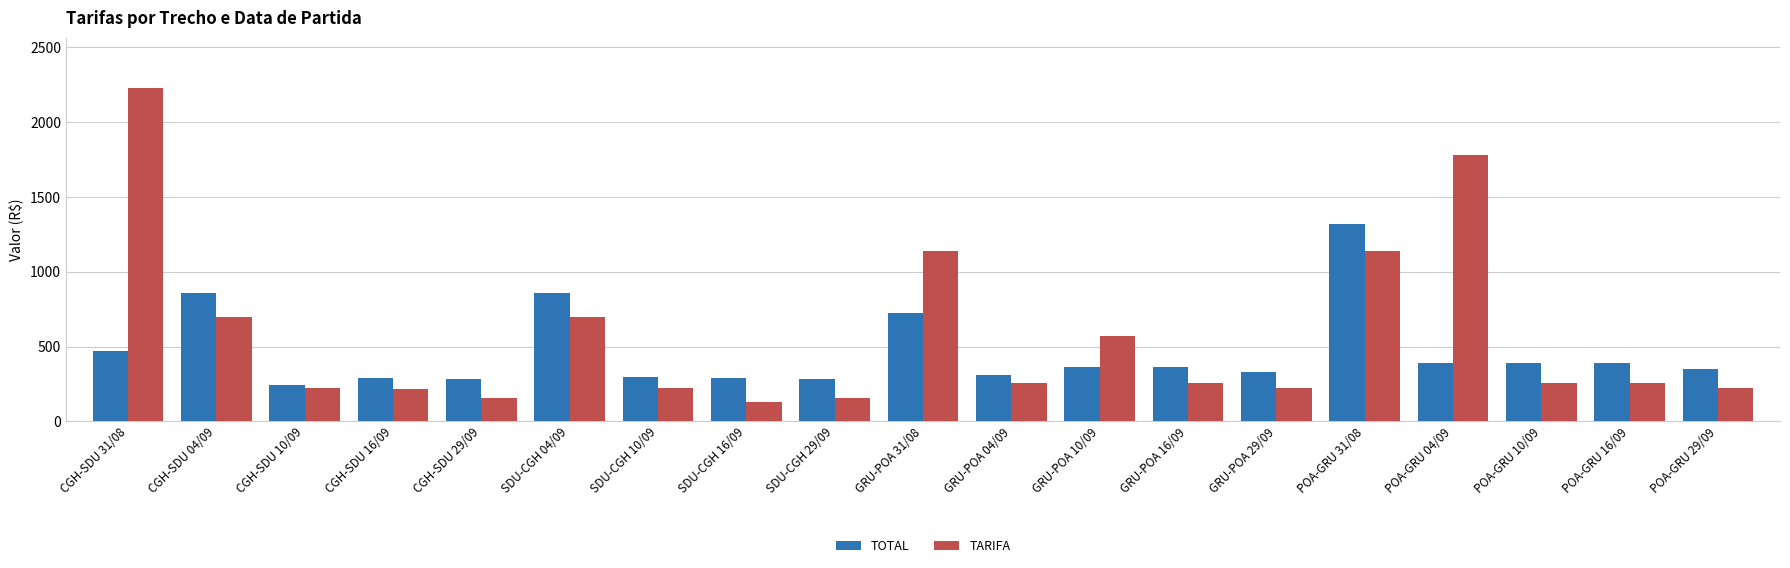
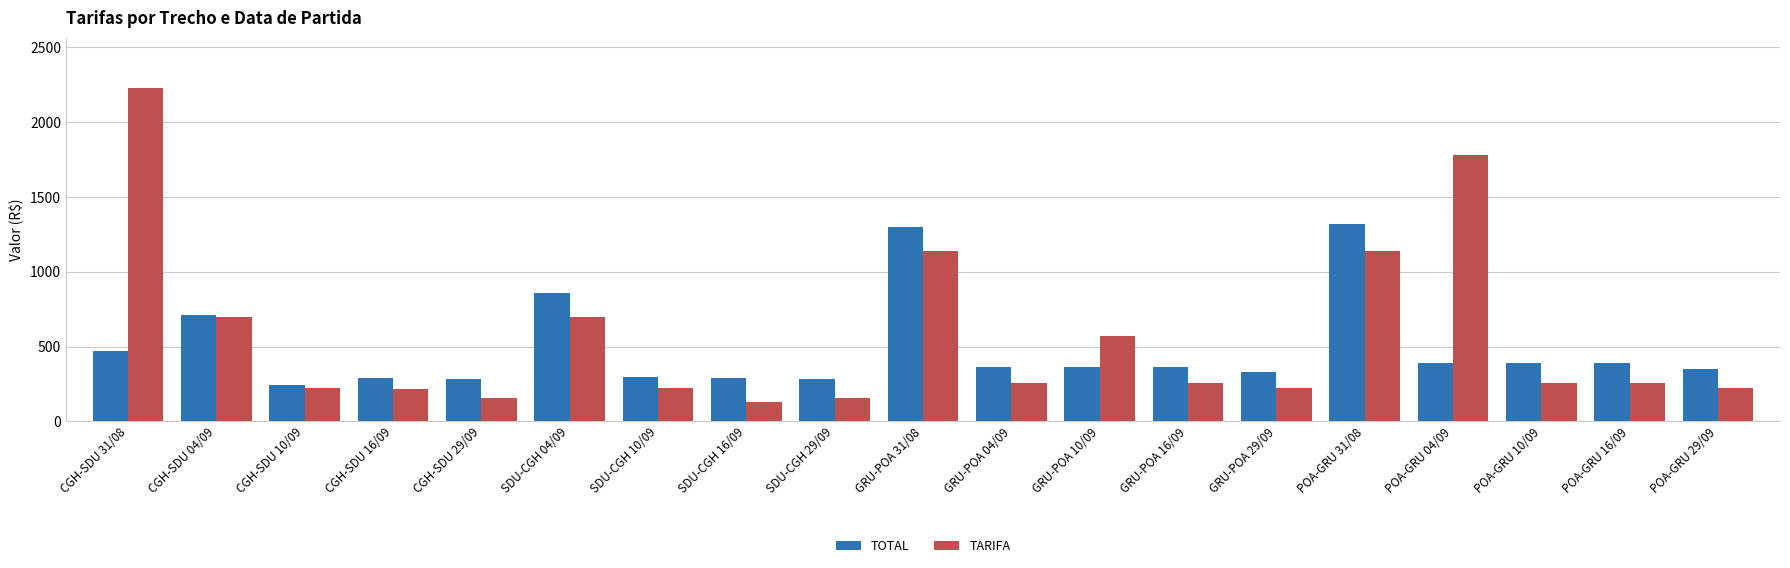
  {
    "TOTAL": {
      "CGH-SDU 31/08": 470,
-     "CGH-SDU 04/09": 860,
+     "CGH-SDU 04/09": 710,
      "CGH-SDU 10/09": 240,
      "CGH-SDU 16/09": 290,
      "CGH-SDU 29/09": 290,
      "SDU-CGH 04/09": 860,
      "SDU-CGH 10/09": 300,
      "SDU-CGH 16/09": 290,
      "SDU-CGH 29/09": 290,
-     "GRU-POA 31/08": 720,
-     "GRU-POA 04/09": 310,
+     "GRU-POA 31/08": 1300,
+     "GRU-POA 04/09": 370,
      "GRU-POA 10/09": 370,
      "GRU-POA 16/09": 370,
      "GRU-POA 29/09": 330,
      "POA-GRU 31/08": 1320,
      "POA-GRU 04/09": 390,
      "POA-GRU 10/09": 390,
      "POA-GRU 16/09": 390,
      "POA-GRU 29/09": 350
    },
    "TARIFA": {
      "CGH-SDU 31/08": 2230,
      "CGH-SDU 04/09": 700,
      "CGH-SDU 10/09": 230,
      "CGH-SDU 16/09": 220,
      "CGH-SDU 29/09": 160,
      "SDU-CGH 04/09": 700,
      "SDU-CGH 10/09": 230,
      "SDU-CGH 16/09": 130,
      "SDU-CGH 29/09": 160,
      "GRU-POA 31/08": 1140,
      "GRU-POA 04/09": 260,
      "GRU-POA 10/09": 570,
      "GRU-POA 16/09": 260,
      "GRU-POA 29/09": 220,
      "POA-GRU 31/08": 1140,
      "POA-GRU 04/09": 1780,
      "POA-GRU 10/09": 260,
      "POA-GRU 16/09": 260,
      "POA-GRU 29/09": 220
    }
  }
